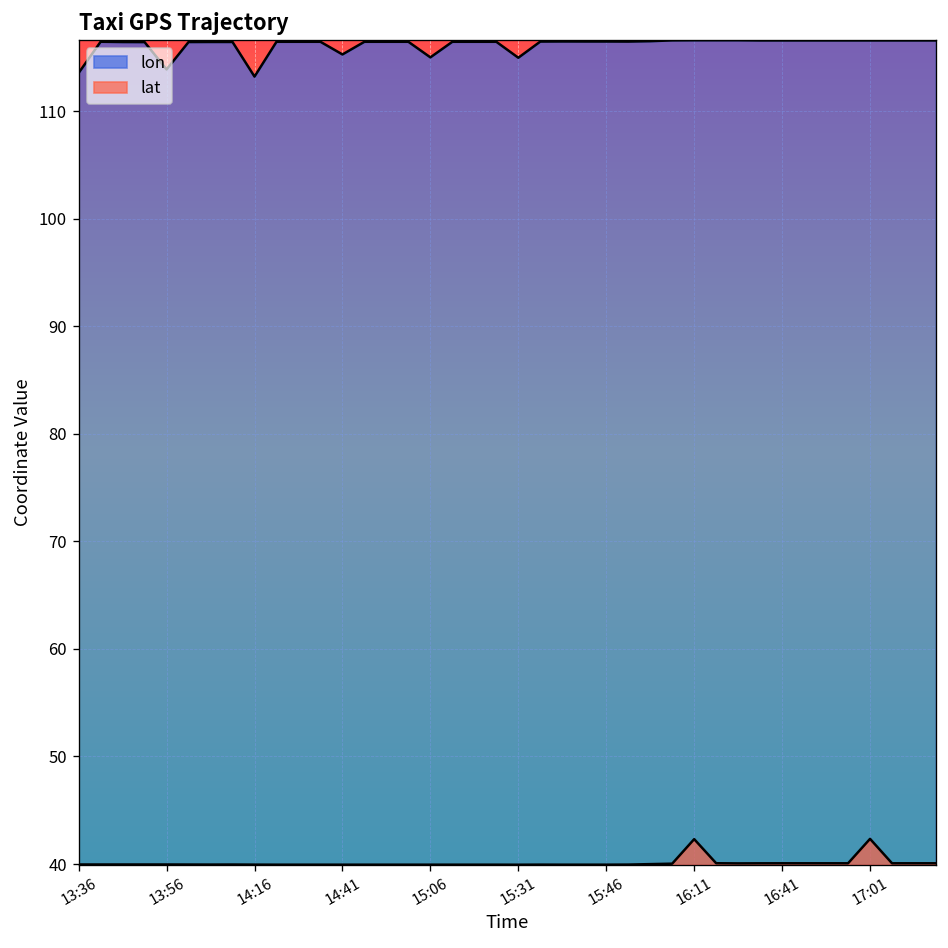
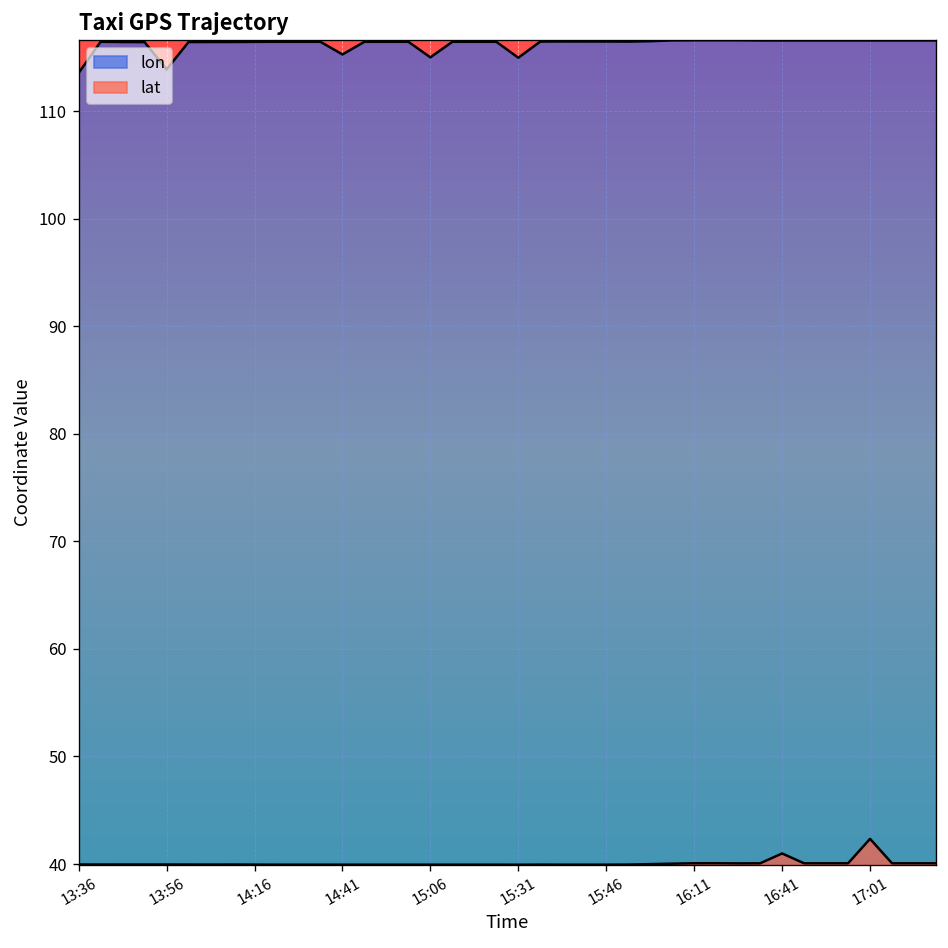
  {
    "lon": {
      "13:36": 114,
-     "14:16": 113,
+     "14:16": 116,
      "14:41": 115,
      "15:06": 115,
      "15:31": 115,
      "16:11": 117,
      "16:41": 117,
      "17:01": 117
    },
    "lat": {
      "13:36": 40,
      "13:56": 40,
      "14:16": 40,
      "14:41": 40,
      "15:06": 40,
      "15:31": 40,
-     "16:11": 42,
-     "16:41": 40,
+     "16:11": 40,
+     "16:41": 41,
      "17:01": 42
    }
  }
